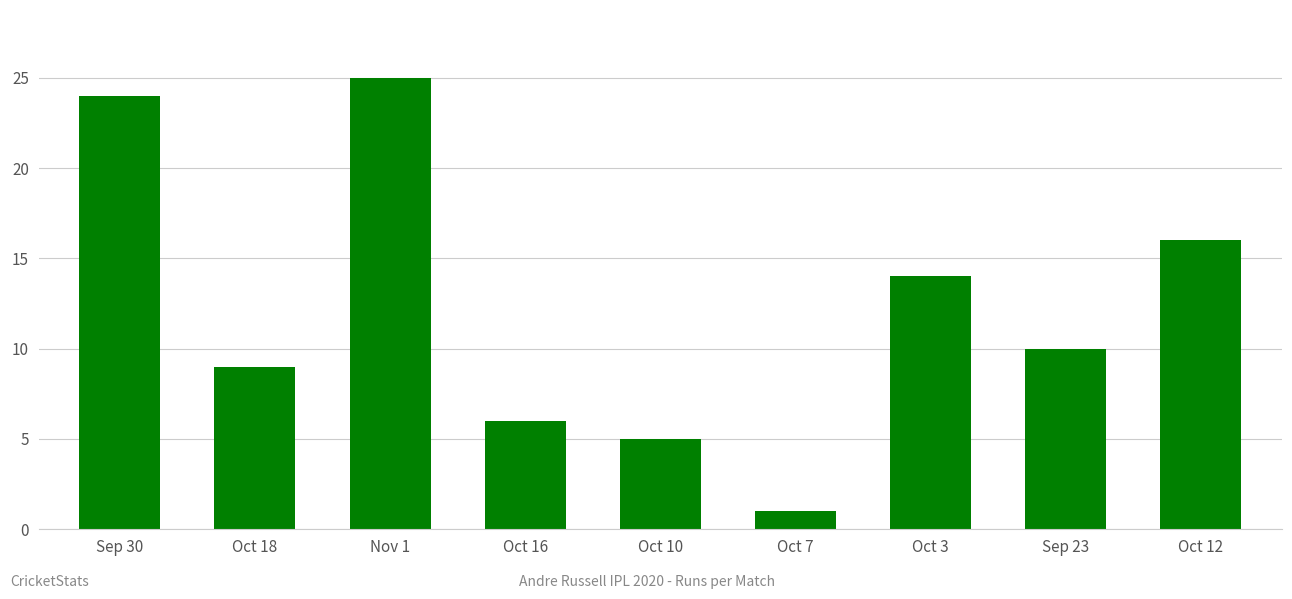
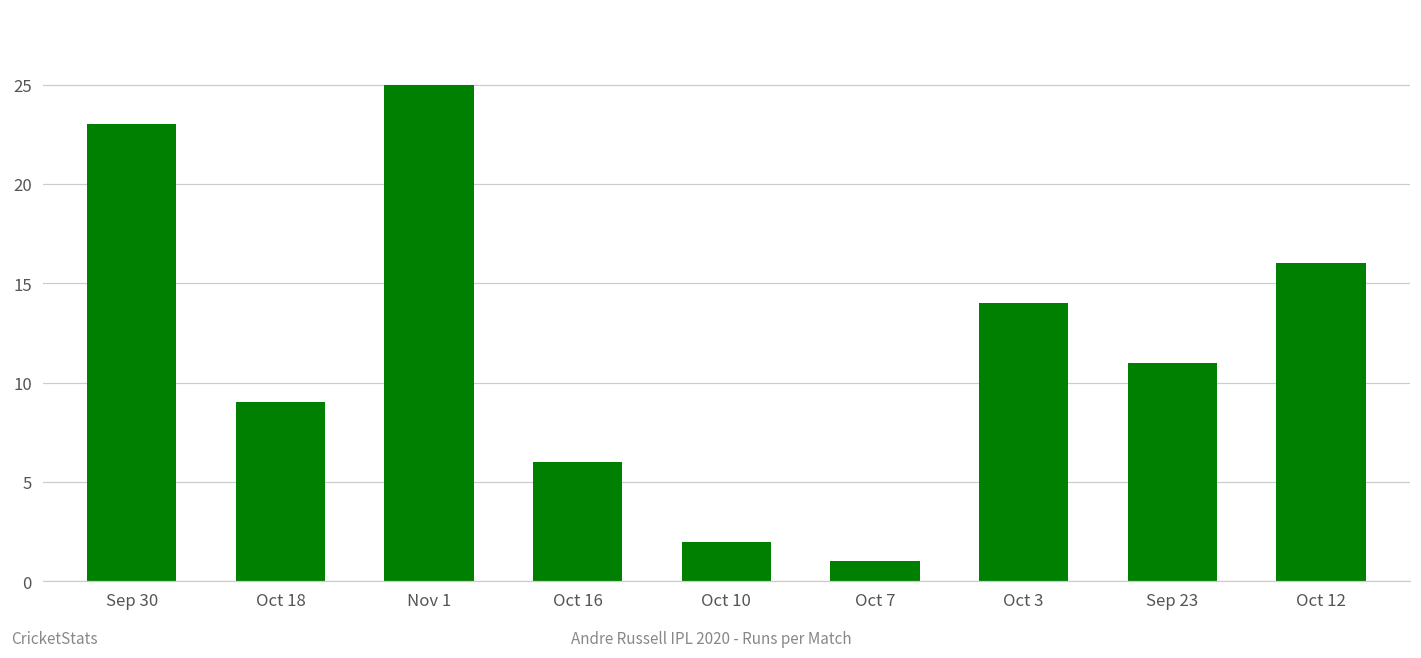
  {
-   "Sep 30": 24,
+   "Sep 30": 23,
    "Oct 18": 9,
    "Nov 1": 25,
    "Oct 16": 6,
-   "Oct 10": 5,
+   "Oct 10": 2,
    "Oct 7": 1,
    "Oct 3": 14,
-   "Sep 23": 10,
+   "Sep 23": 11,
    "Oct 12": 16
  }
